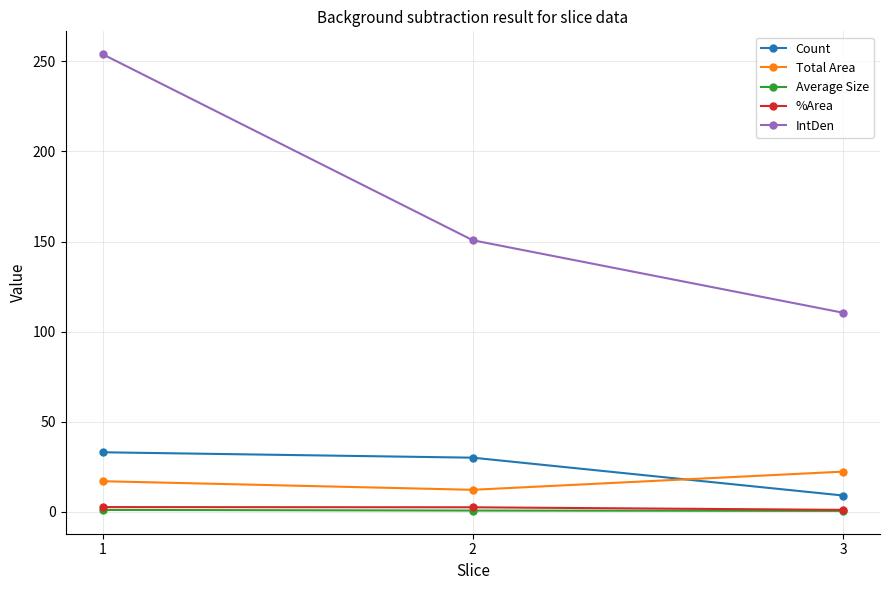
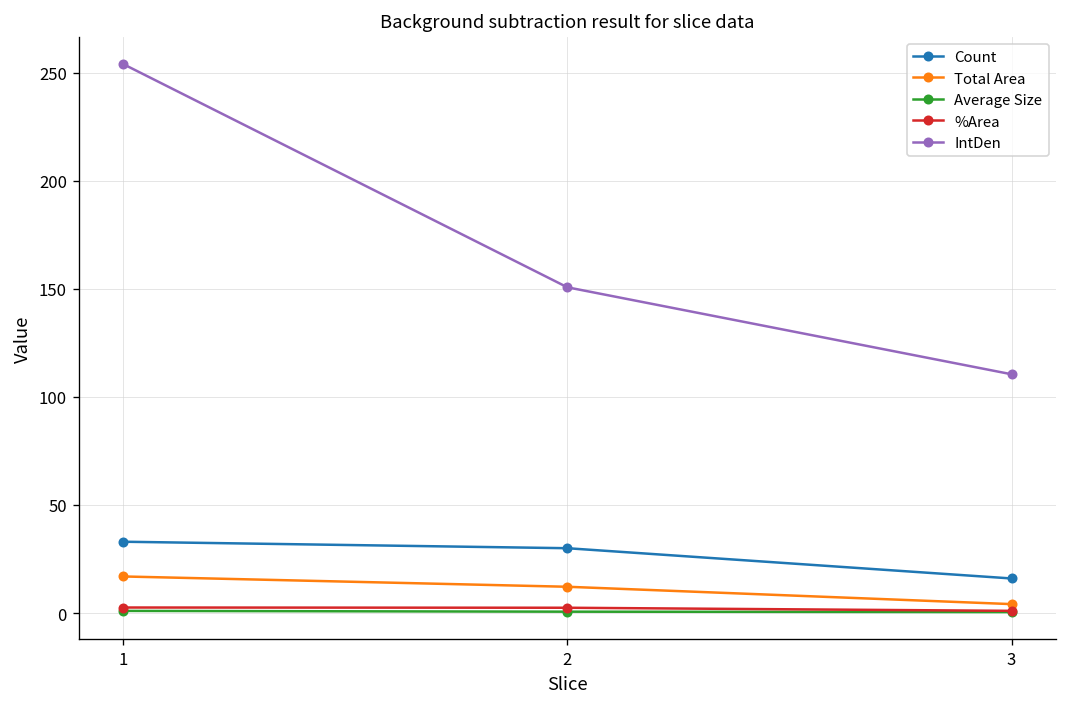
  {
    "Count": {
      "1": 33,
      "2": 30,
-     "3": 9
+     "3": 16
    },
    "Total Area": {
      "1": 17,
      "2": 12,
-     "3": 22
+     "3": 4
    },
    "Average Size": {
      "1": 1,
      "2": 1
    },
    "%Area": {
      "1": 3,
      "2": 2
    },
    "IntDen": {
      "1": 254,
      "2": 151,
      "3": 110
    }
  }
